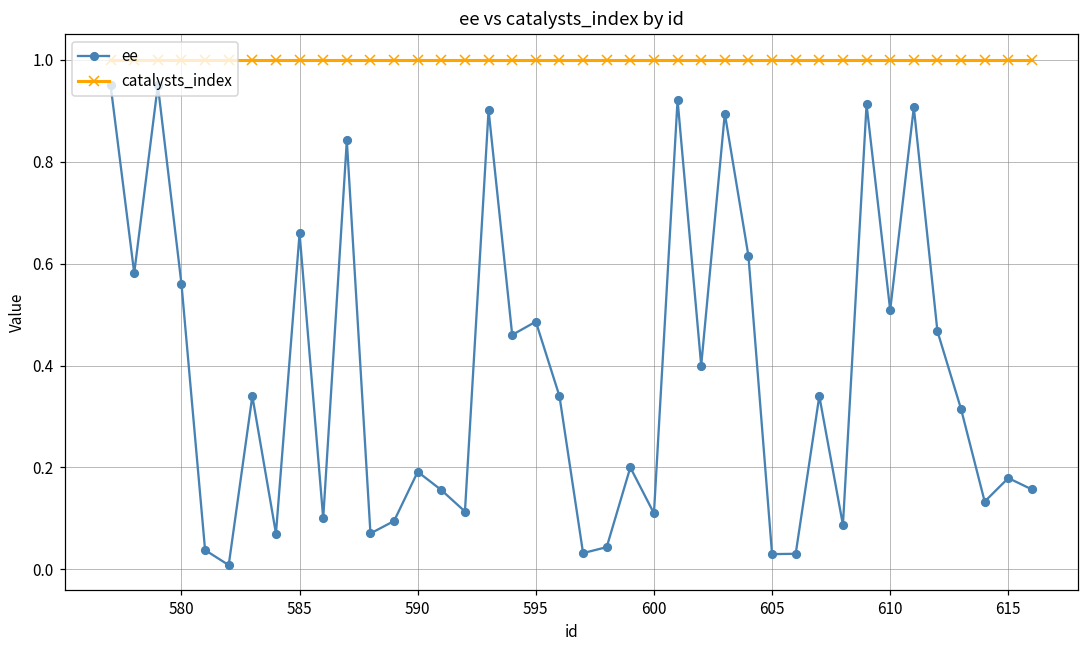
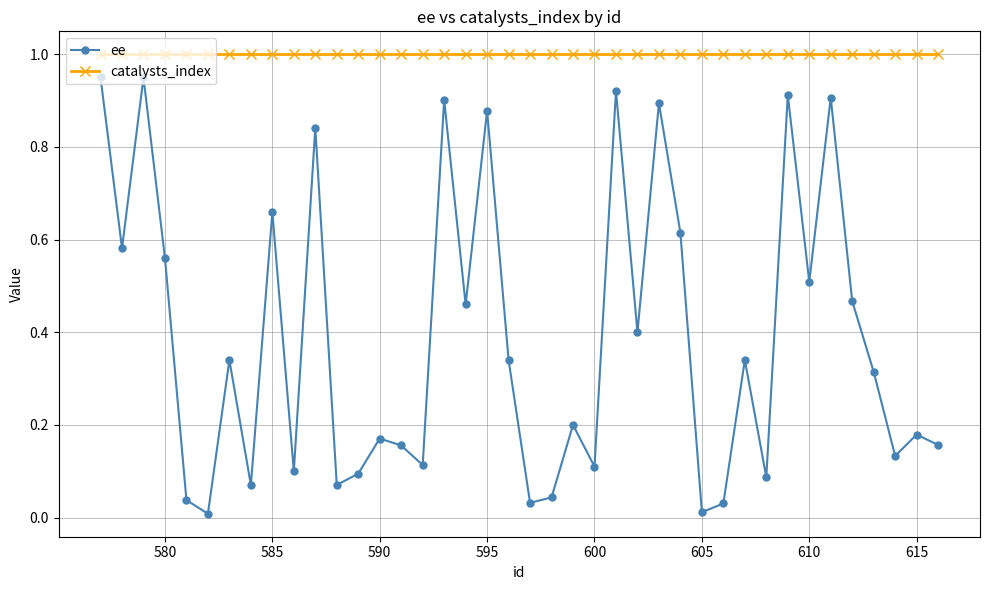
  {
    "ee": {
      "580": 0.56,
      "585": 0.66,
-     "590": 0.19,
-     "595": 0.49,
+     "590": 0.17,
+     "595": 0.88,
      "600": 0.11,
-     "605": 0.03,
+     "605": 0.01,
      "610": 0.51,
      "615": 0.18
    },
    "catalysts_index": {
      "585": 1.00,
      "590": 1.00,
      "595": 1.00,
      "600": 1.00,
      "605": 1.00,
      "610": 1.00,
      "615": 1.00
    }
  }
